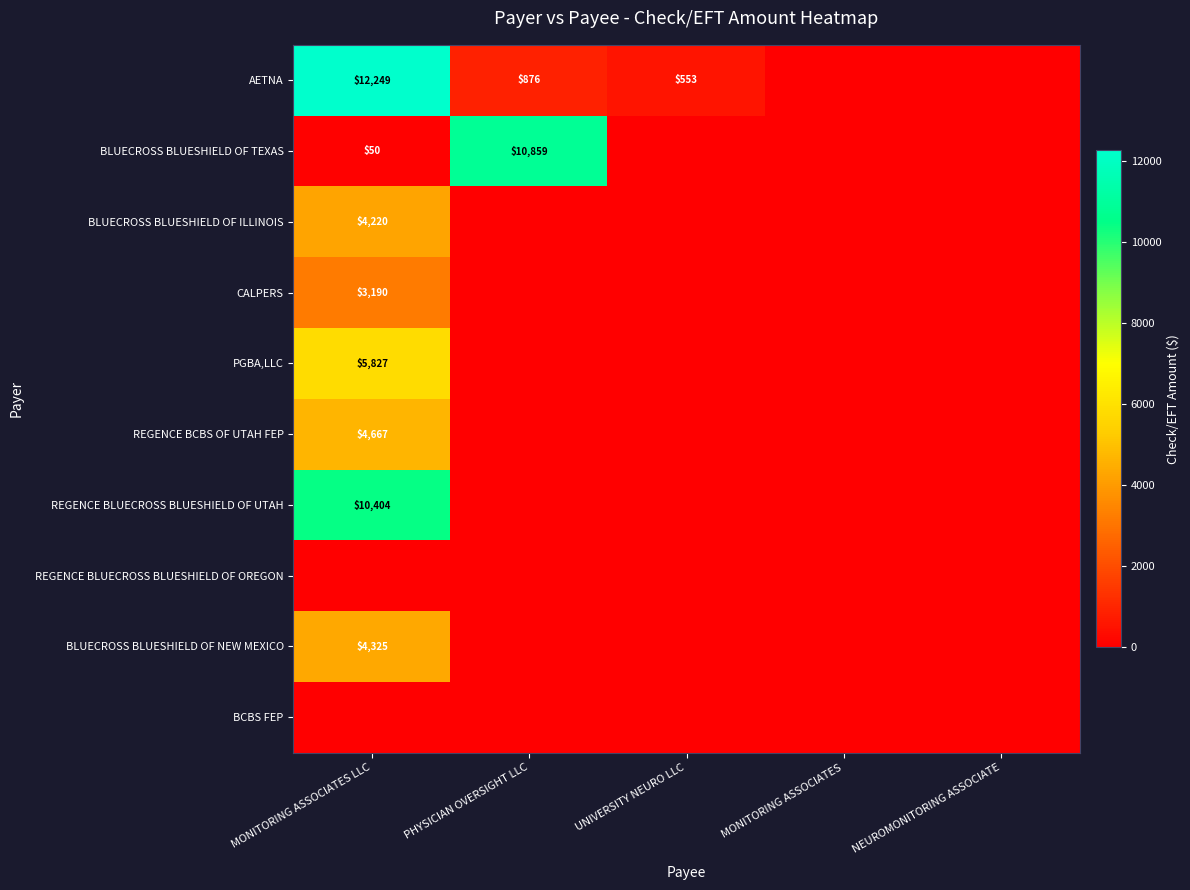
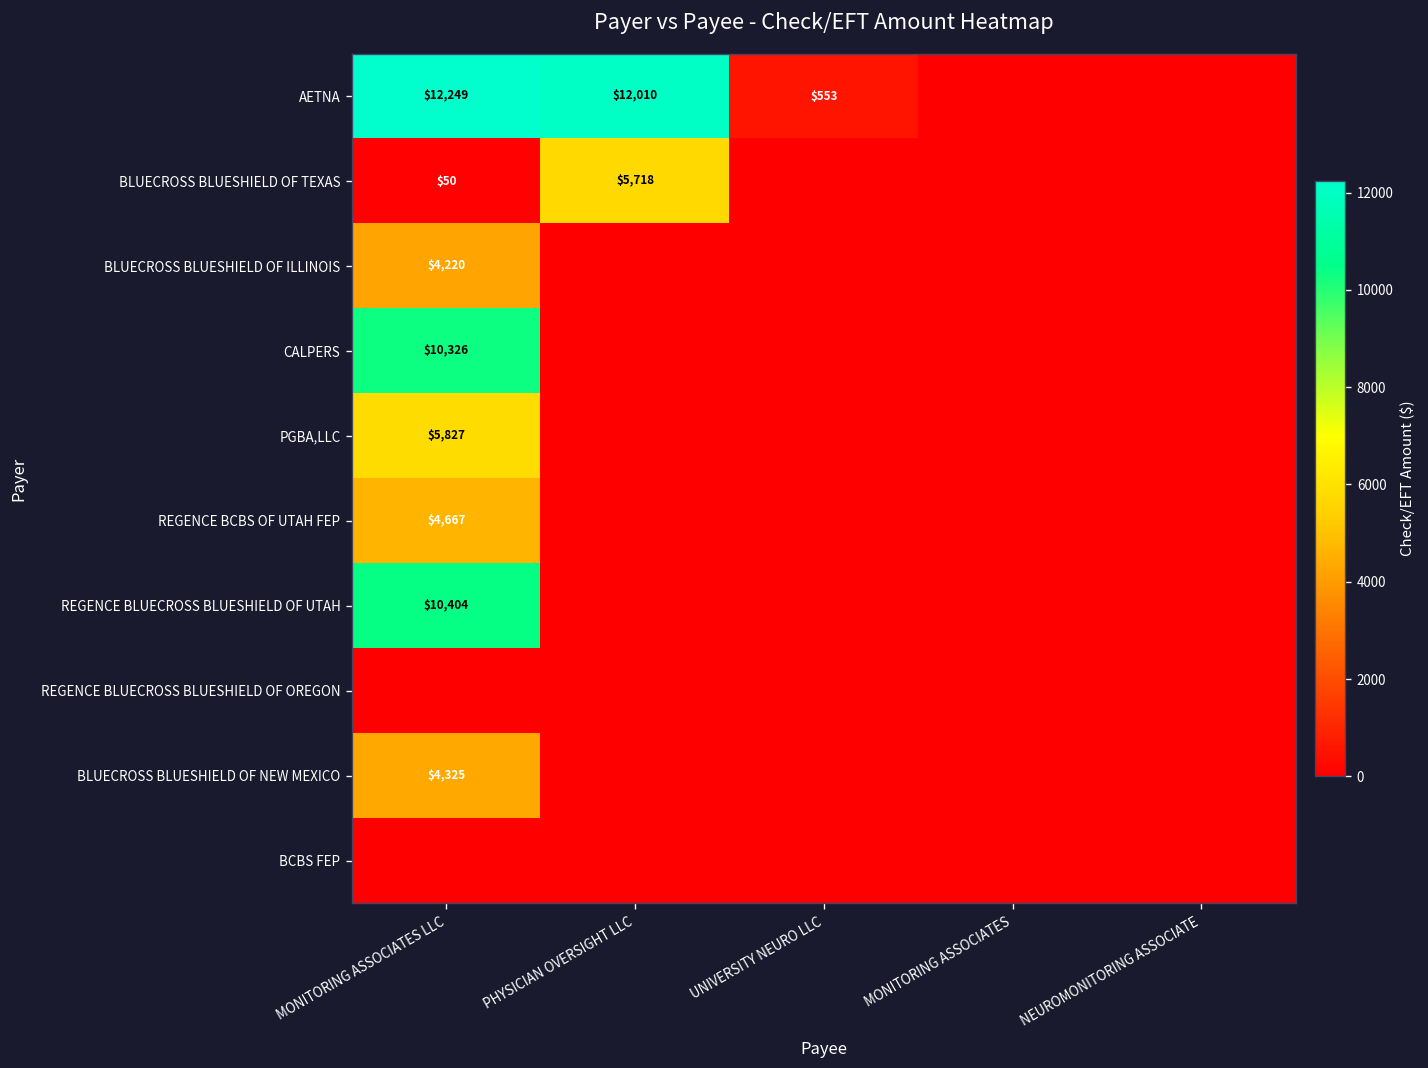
  {
    "AETNA": {
      "MONITORING ASSOCIATES LLC": "$12,249",
-     "PHYSICIAN OVERSIGHT LLC": "$876",
+     "PHYSICIAN OVERSIGHT LLC": "$12,010",
      "UNIVERSITY NEURO LLC": "$553"
    },
    "BLUECROSS BLUESHIELD OF TEXAS": {
      "MONITORING ASSOCIATES LLC": "$50",
-     "PHYSICIAN OVERSIGHT LLC": "$10,859"
+     "PHYSICIAN OVERSIGHT LLC": "$5,718"
    },
    "BLUECROSS BLUESHIELD OF ILLINOIS": {
      "MONITORING ASSOCIATES LLC": "$4,220"
    },
    "CALPERS": {
-     "MONITORING ASSOCIATES LLC": "$3,190"
+     "MONITORING ASSOCIATES LLC": "$10,326"
    },
    "PGBA,LLC": {
      "MONITORING ASSOCIATES LLC": "$5,827"
    },
    "REGENCE BCBS OF UTAH FEP": {
      "MONITORING ASSOCIATES LLC": "$4,667"
    },
    "REGENCE BLUECROSS BLUESHIELD OF UTAH": {
      "MONITORING ASSOCIATES LLC": "$10,404"
    },
    "BLUECROSS BLUESHIELD OF NEW MEXICO": {
      "MONITORING ASSOCIATES LLC": "$4,325"
    }
  }
